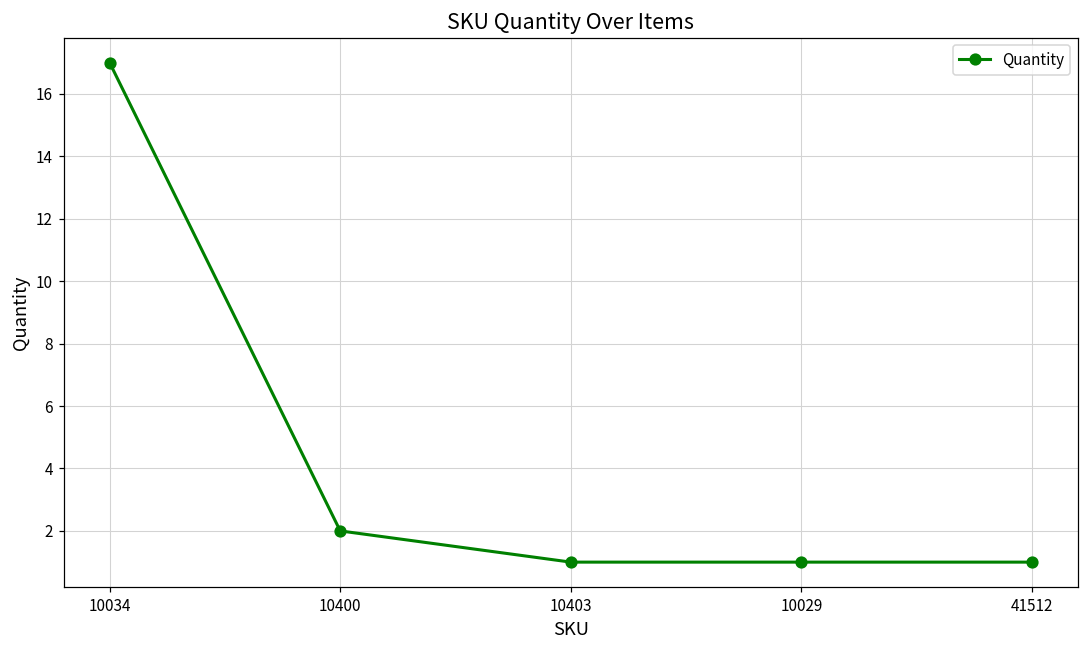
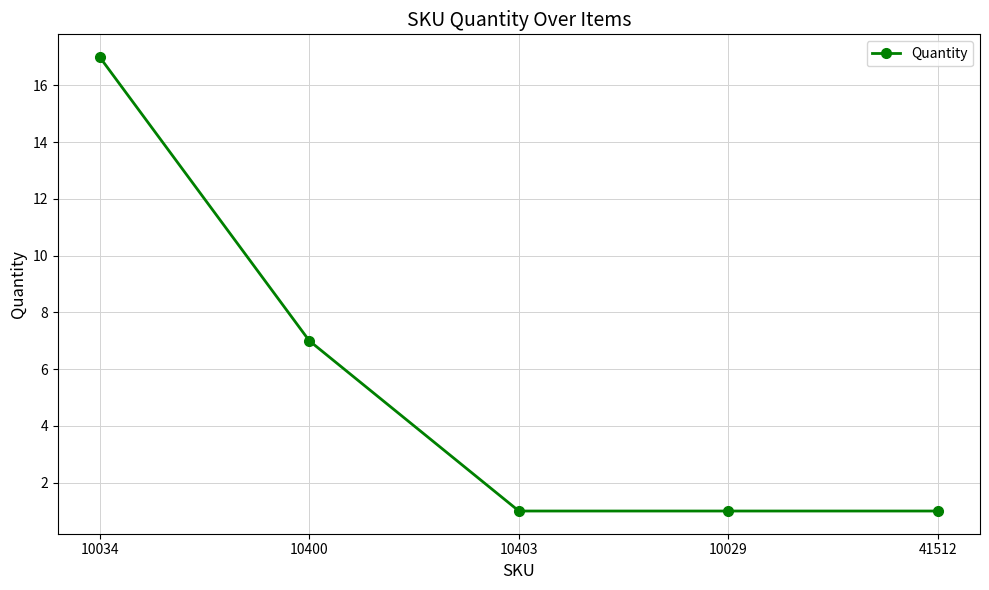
  {
    "10034": 17,
-   "10400": 2,
+   "10400": 7,
    "10403": 1,
    "10029": 1,
    "41512": 1
  }
